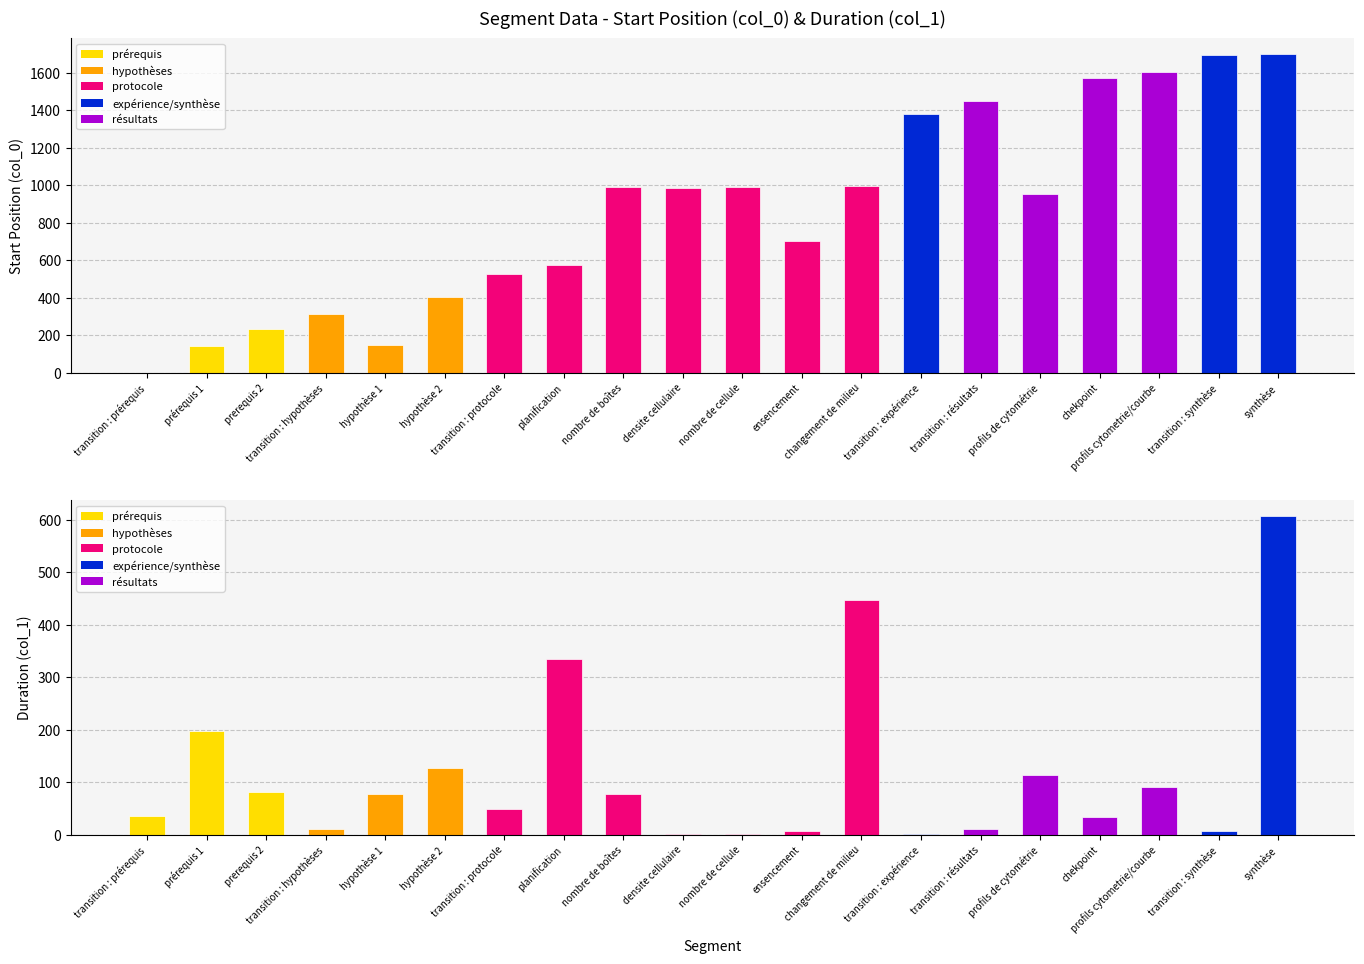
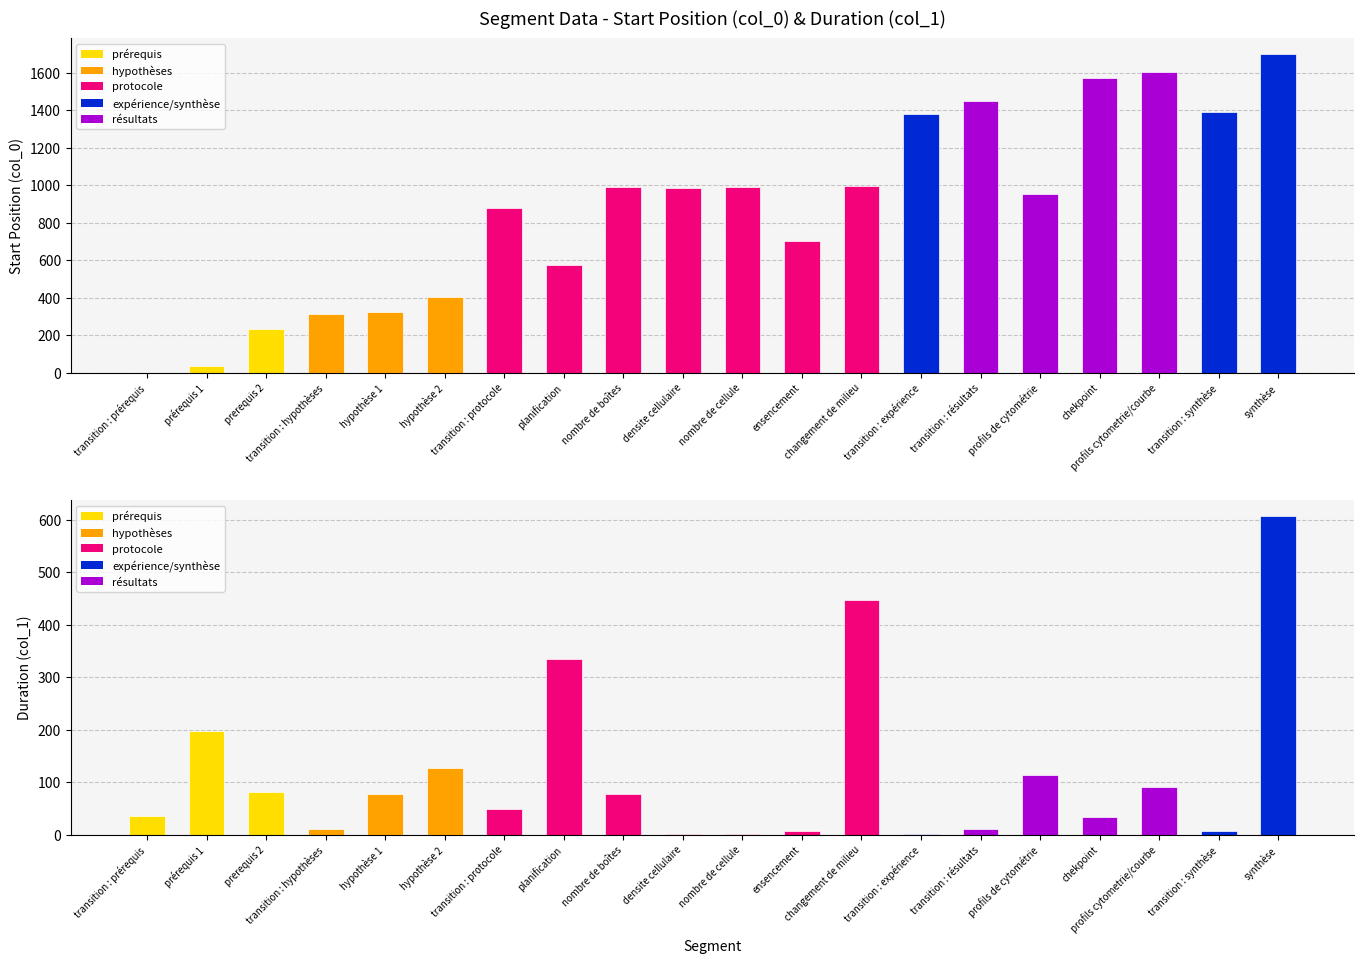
  {
    "Segment Data - Start Position (col_0) & Duration (col_1)": {
      "transition : prérequis": 0,
-     "prérequis 1": 140,
+     "prérequis 1": 40,
      "prerequis 2": 230,
      "transition : hypothèses": 310,
-     "hypothèse 1": 150,
+     "hypothèse 1": 320,
      "hypothèse 2": 400,
-     "transition : protocole": 530,
+     "transition : protocole": 880,
      "planification": 580,
      "nombre de boîtes": 990,
      "densite cellulaire": 990,
      "nombre de cellule": 990,
      "ensencement": 700,
      "changement de milieu": 1000,
      "transition : expérience": 1380,
      "transition : résultats": 1450,
      "profils de cytométrie": 950,
      "chekpoint": 1570,
      "profils cytometrie/courbe": 1600,
-     "transition : synthèse": 1690,
+     "transition : synthèse": 1390,
      "synthèse": 1700
    }
  }
